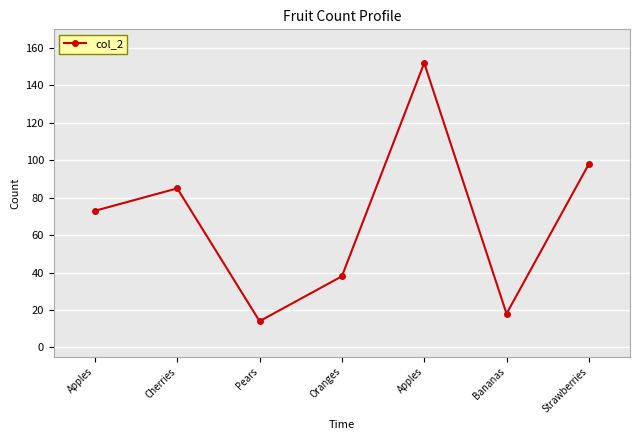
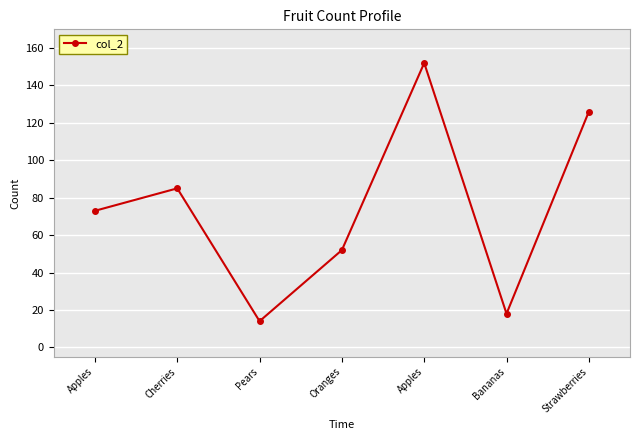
  {
    "Cherries": 85,
    "Pears": 14,
-   "Oranges": 38,
+   "Oranges": 52,
    "Bananas": 18,
-   "Strawberries": 98
+   "Strawberries": 126
  }
